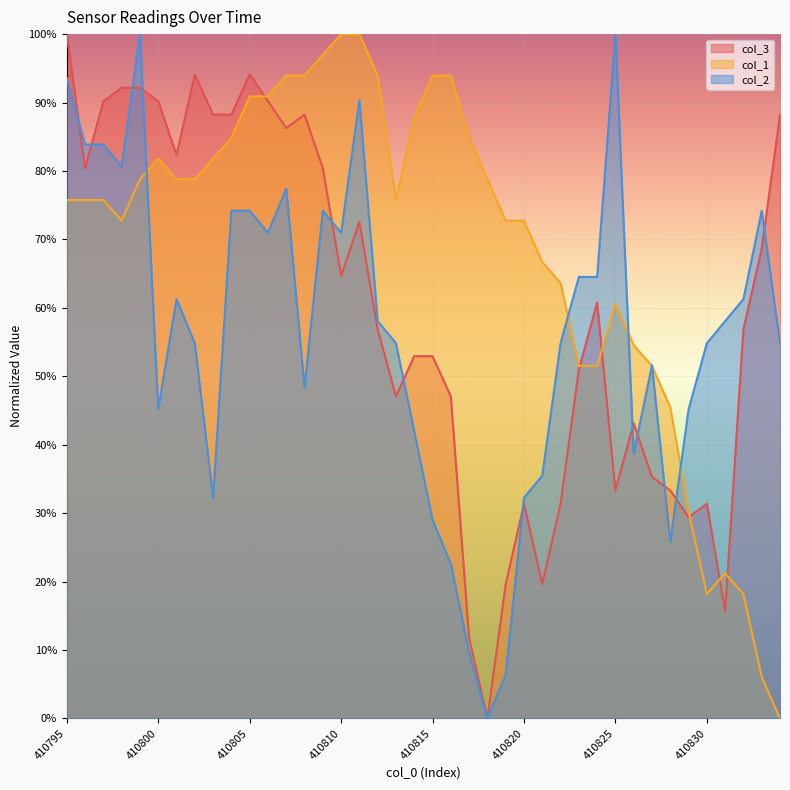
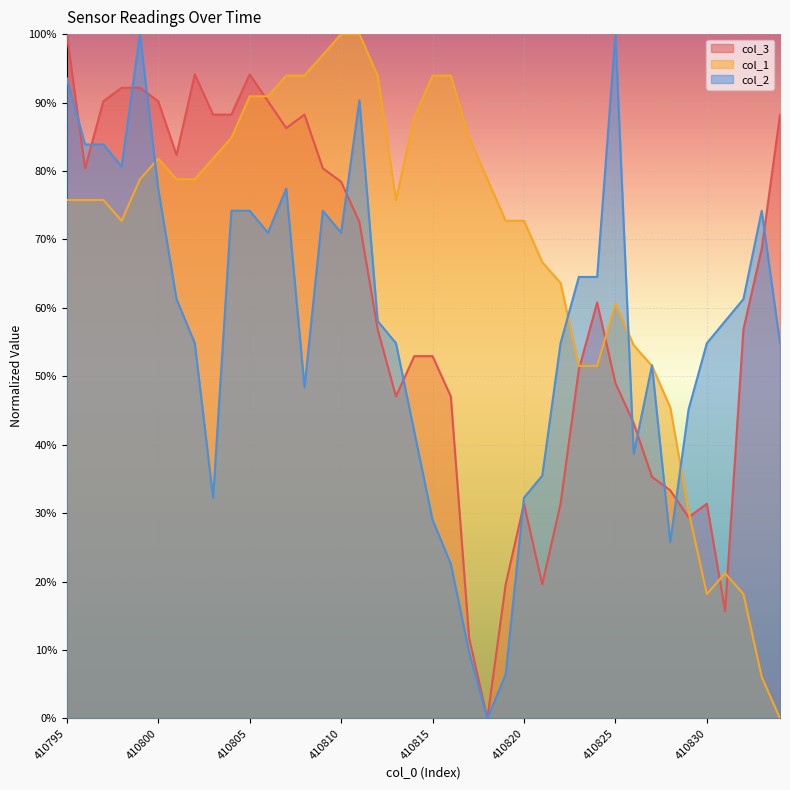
  {
    "col_3": {
      "410795": "100%",
      "410800": "90%",
      "410805": "94%",
-     "410810": "65%",
+     "410810": "78%",
      "410815": "53%",
      "410820": "31%",
-     "410825": "33%",
+     "410825": "49%",
      "410830": "31%"
    },
    "col_1": {
      "410795": "76%",
      "410800": "82%",
      "410805": "91%",
      "410810": "100%",
      "410815": "94%",
      "410820": "73%",
      "410825": "61%",
      "410830": "18%"
    },
    "col_2": {
      "410795": "94%",
-     "410800": "45%",
+     "410800": "77%",
      "410805": "74%",
      "410810": "71%",
      "410815": "29%",
      "410820": "32%",
      "410825": "100%",
      "410830": "55%"
    }
  }
